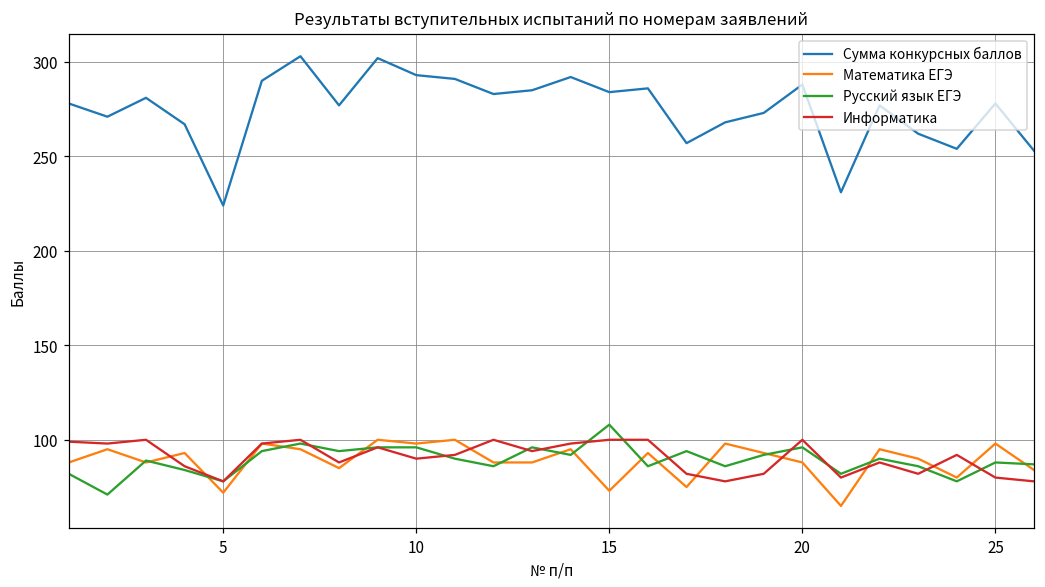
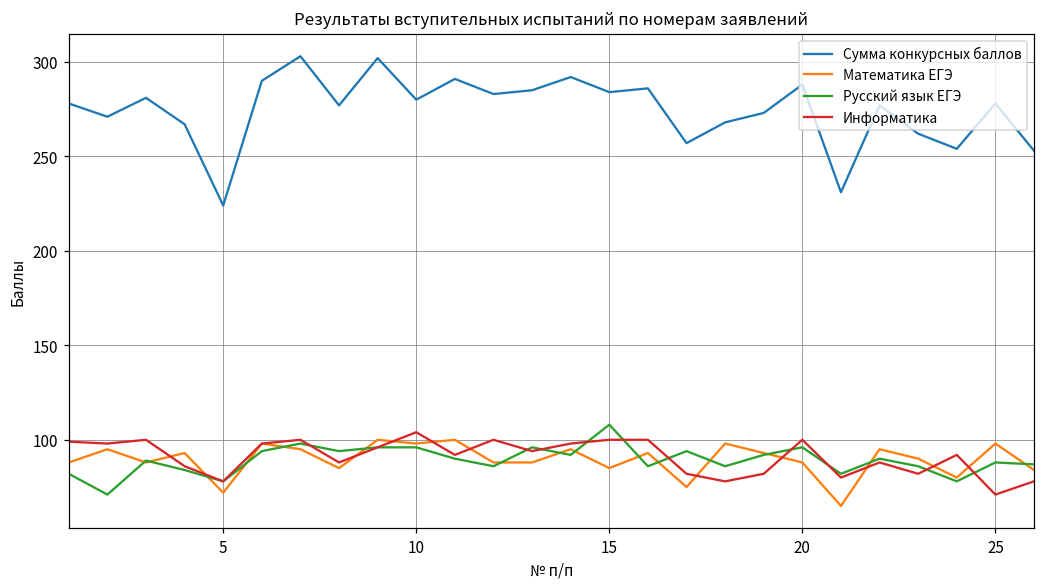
  {
    "Сумма конкурсных баллов": {
      "5": 224,
-     "10": 293,
+     "10": 280,
      "15": 284
    },
    "Математика ЕГЭ": {
      "5": 72,
      "10": 98,
-     "15": 73,
+     "15": 85,
      "20": 88,
      "25": 98
    },
    "Русский язык ЕГЭ": {
      "10": 96,
      "15": 108,
      "20": 96,
      "25": 88
    },
    "Информатика": {
-     "10": 90,
+     "10": 104,
      "15": 100,
      "20": 100,
-     "25": 80
+     "25": 71
    }
  }
